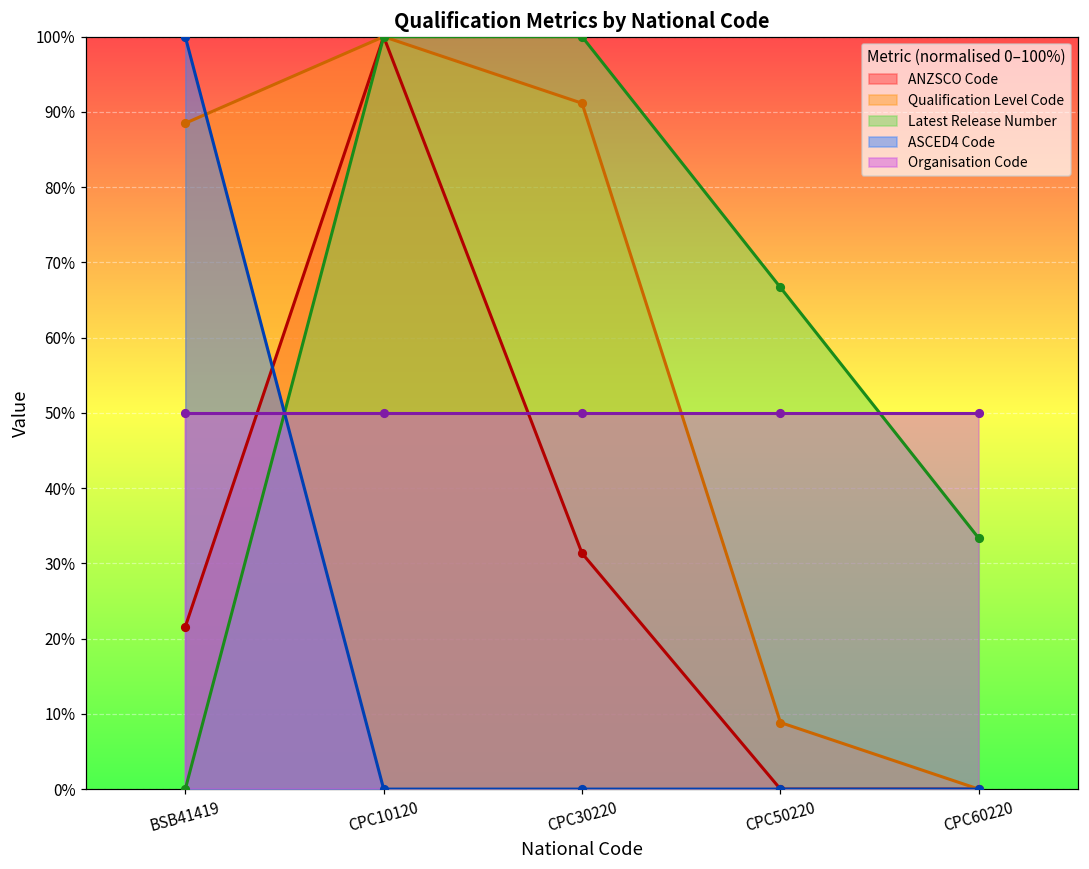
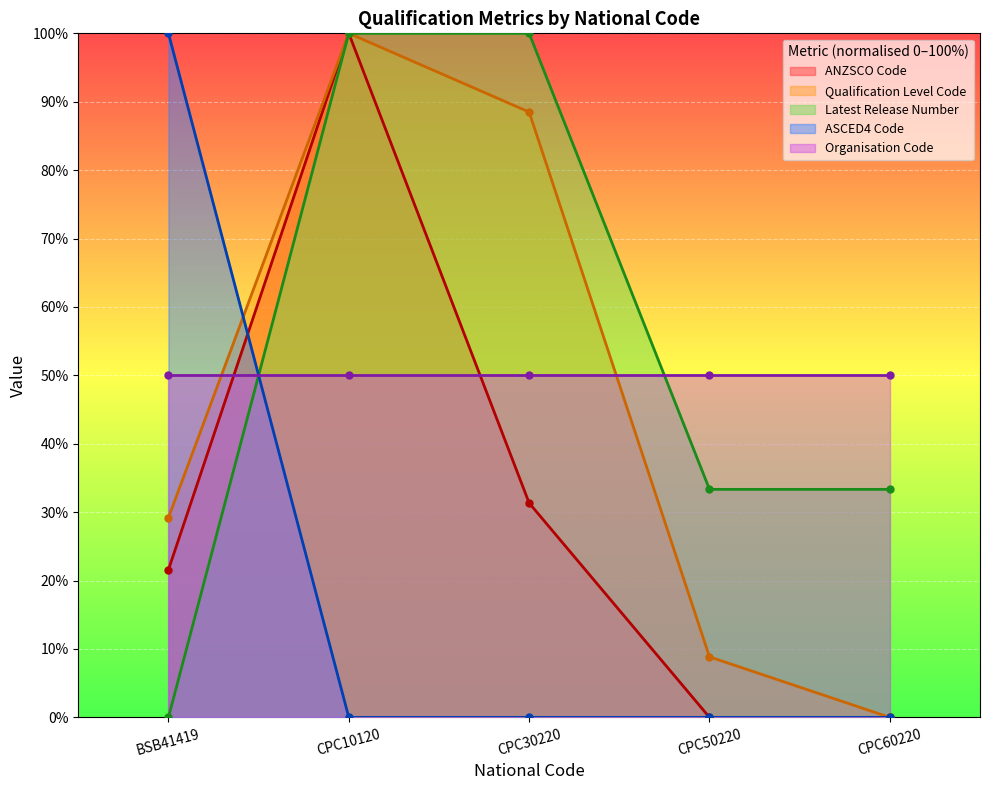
  {
    "ANZSCO Code": {
      "BSB41419": "22%",
      "CPC30220": "31%"
    },
    "Qualification Level Code": {
-     "BSB41419": "88%",
-     "CPC30220": "91%",
+     "BSB41419": "29%",
+     "CPC30220": "88%",
      "CPC50220": "9%"
    },
    "Latest Release Number": {
      "BSB41419": "0%",
      "CPC30220": "100%",
-     "CPC50220": "67%",
+     "CPC50220": "33%",
      "CPC60220": "33%"
    },
    "ASCED4 Code": {
      "BSB41419": "100%",
      "CPC10120": "0%",
      "CPC30220": "0%"
    },
    "Organisation Code": {
      "BSB41419": "50%",
      "CPC10120": "50%",
      "CPC30220": "50%",
      "CPC50220": "50%",
      "CPC60220": "50%"
    }
  }
